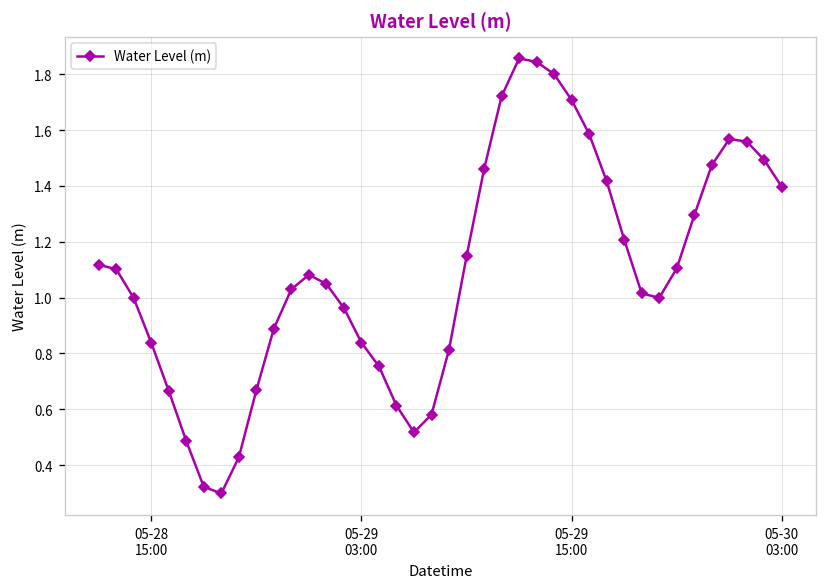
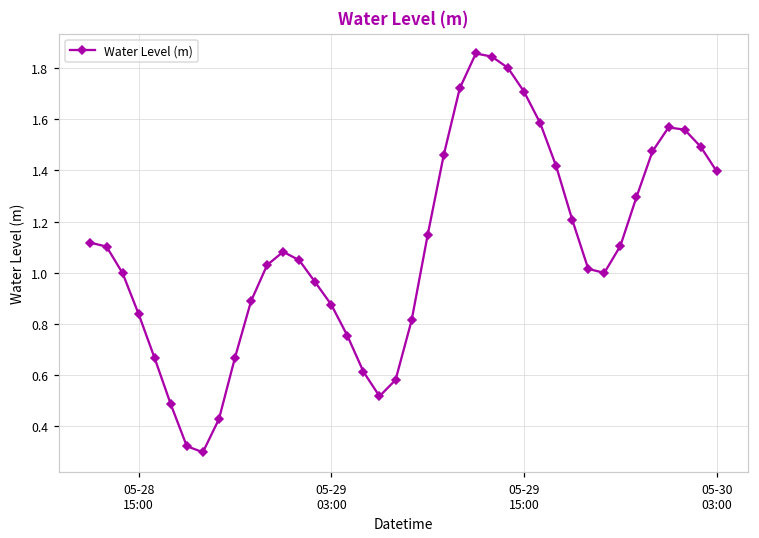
  {
    "05-28 15:00": 0.84,
-   "05-29 03:00": 0.84,
+   "05-29 03:00": 0.87,
    "05-29 15:00": 1.71,
    "05-30 03:00": 1.40
  }
